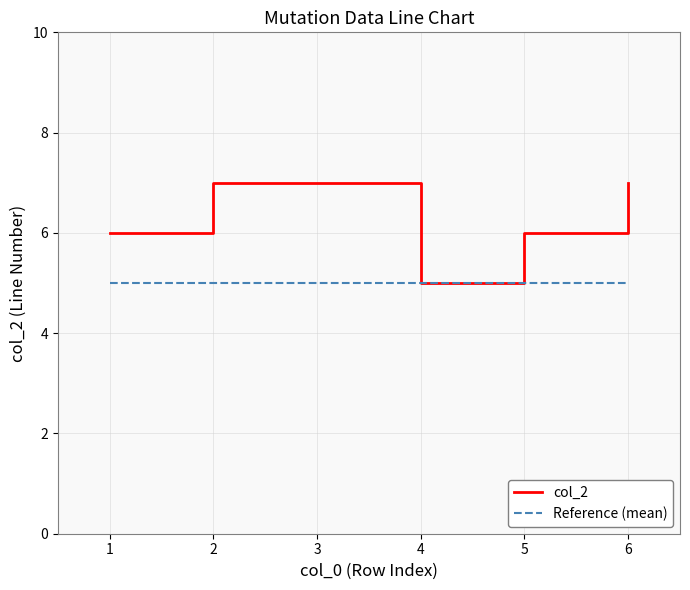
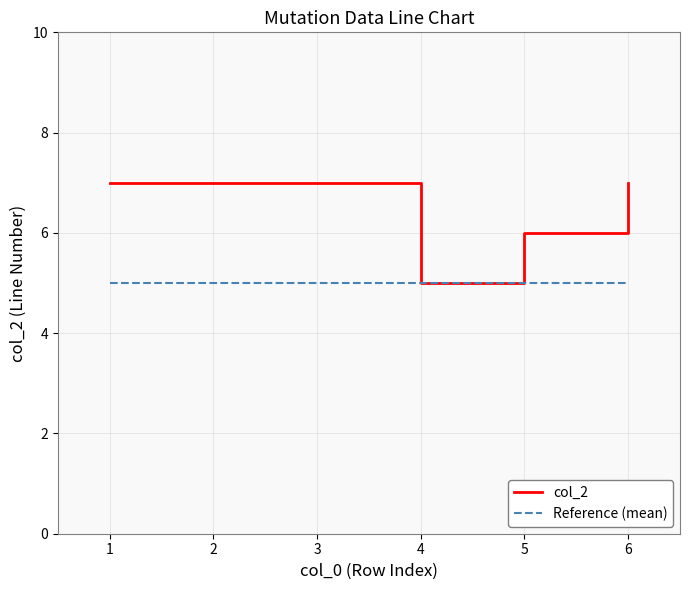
  {
    "col_2": {
-     "1": 6,
+     "1": 7,
      "2": 7,
      "3": 7,
      "4": 5,
      "5": 6,
      "6": 7
    },
    "Reference (mean)": {
      "1": 5,
      "6": 5
    }
  }
